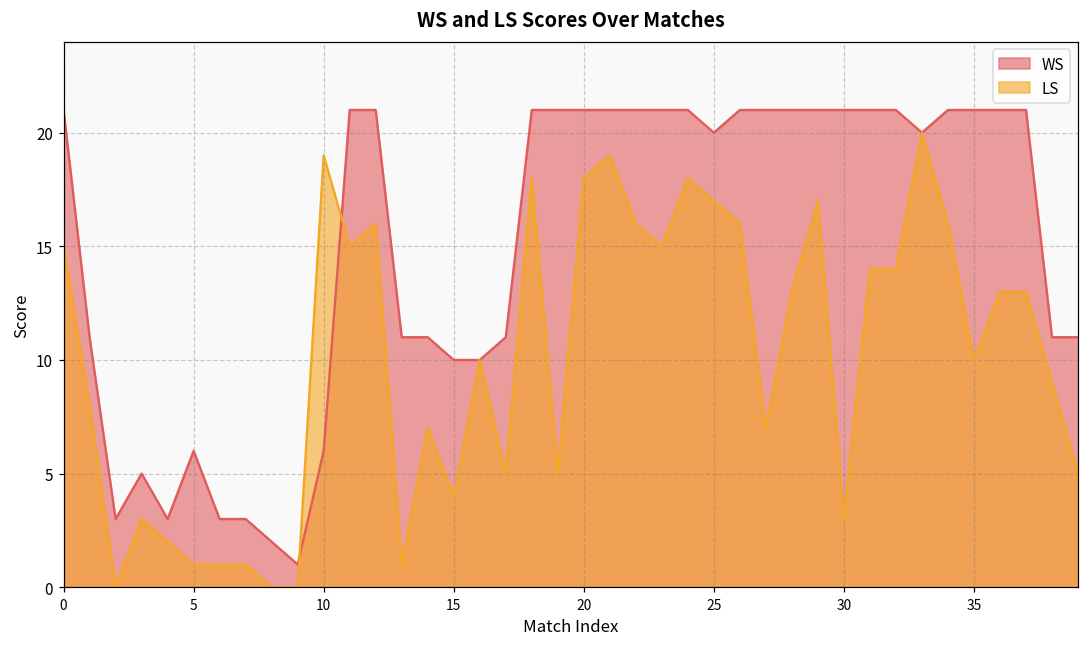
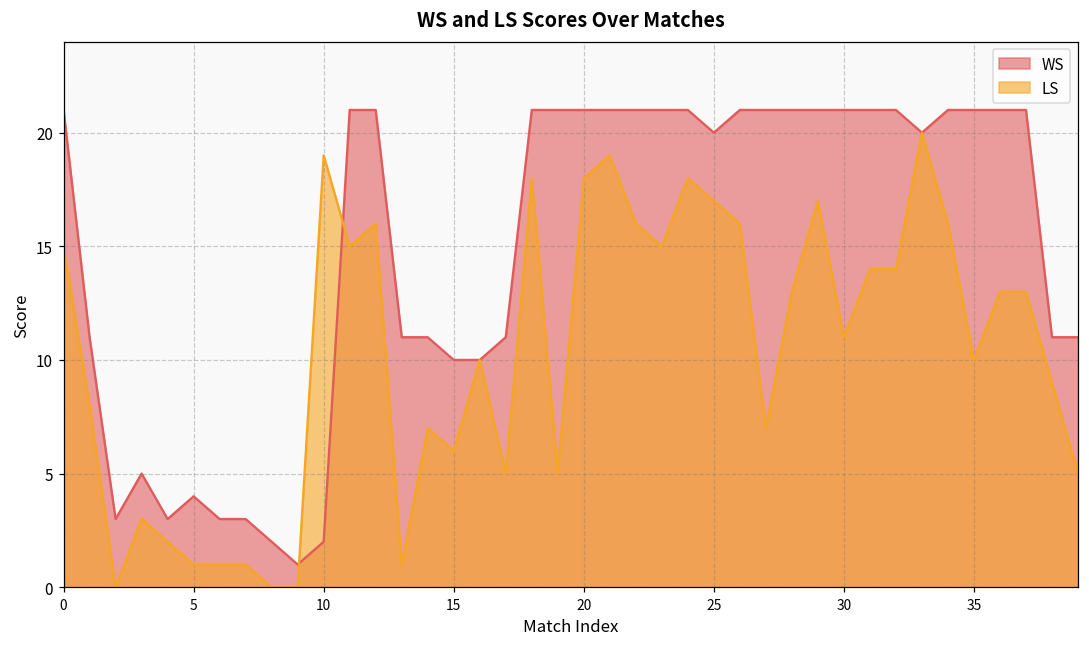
  {
    "WS": {
      "0": 21,
-     "5": 6,
-     "10": 6,
+     "5": 4,
+     "10": 2,
      "15": 10,
      "20": 21,
      "25": 20,
      "30": 21,
      "35": 21
    },
    "LS": {
      "0": 15,
      "5": 1,
      "10": 19,
-     "15": 4,
+     "15": 6,
      "20": 18,
      "25": 17,
-     "30": 3,
+     "30": 11,
      "35": 10
    }
  }
